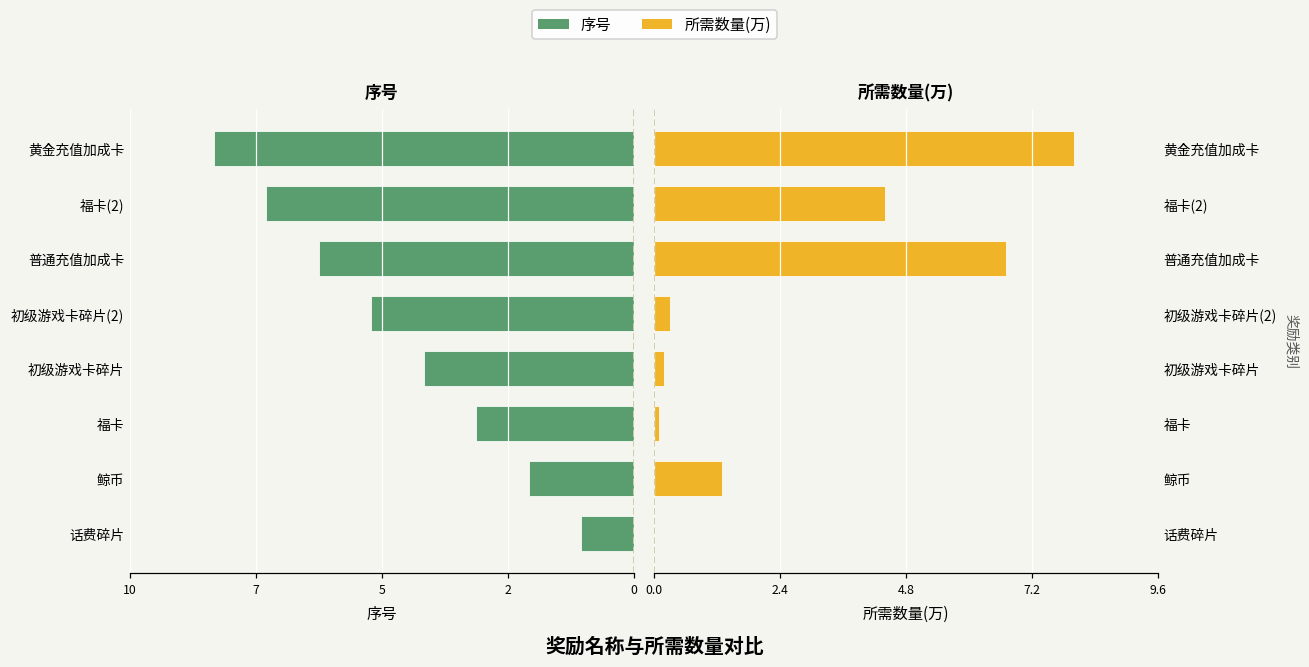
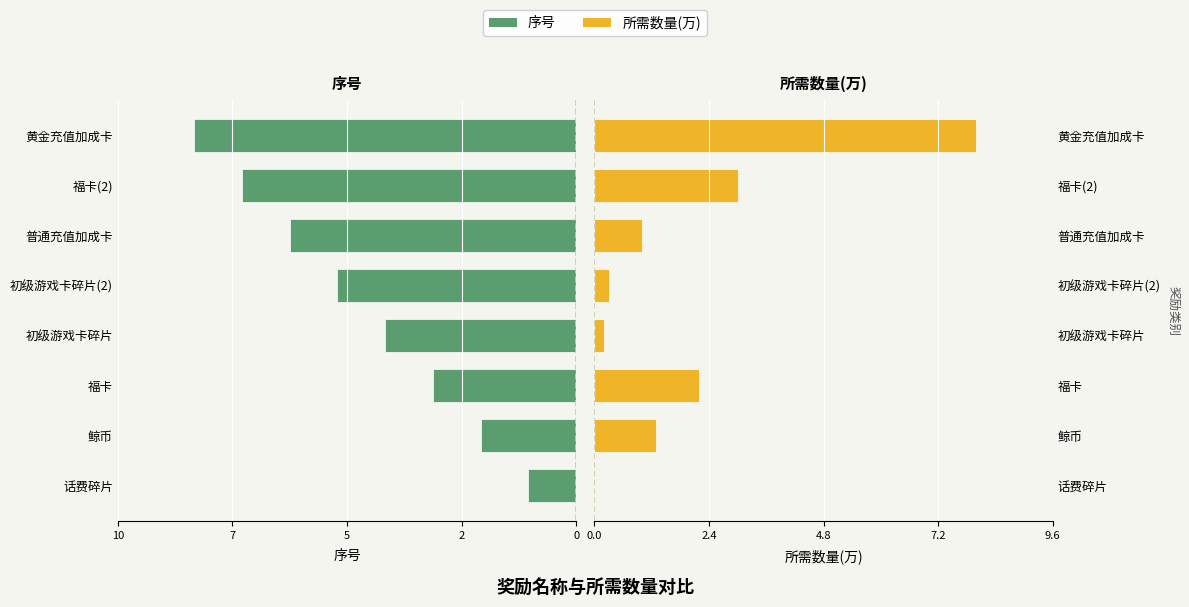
  {
    "所需数量(万)": {
      "黄金充值加成卡": 8.0,
-     "福卡(2)": 4.4,
-     "普通充值加成卡": 6.7,
+     "福卡(2)": 3.0,
+     "普通充值加成卡": 1.0,
      "初级游戏卡碎片(2)": 0.3,
      "初级游戏卡碎片": 0.2,
-     "福卡": 0.1,
+     "福卡": 2.2,
      "鲸币": 1.3
    }
  }
